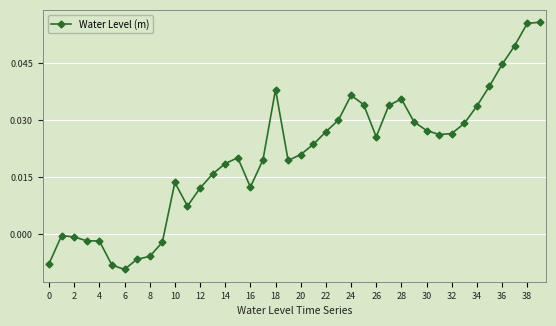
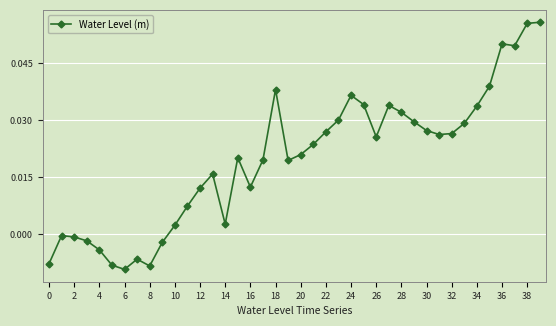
  {
    "0": -0.008,
    "2": -0.001,
-   "4": -0.002,
+   "4": -0.004,
    "6": -0.009,
-   "8": -0.006,
-   "10": 0.014,
+   "8": -0.008,
+   "10": 0.002,
    "12": 0.012,
-   "14": 0.019,
+   "14": 0.003,
    "16": 0.012,
    "18": 0.038,
    "20": 0.021,
    "22": 0.027,
    "24": 0.037,
    "26": 0.026,
-   "28": 0.036,
+   "28": 0.032,
    "30": 0.027,
    "32": 0.026,
    "34": 0.034,
-   "36": 0.045,
+   "36": 0.050,
    "38": 0.056
  }
